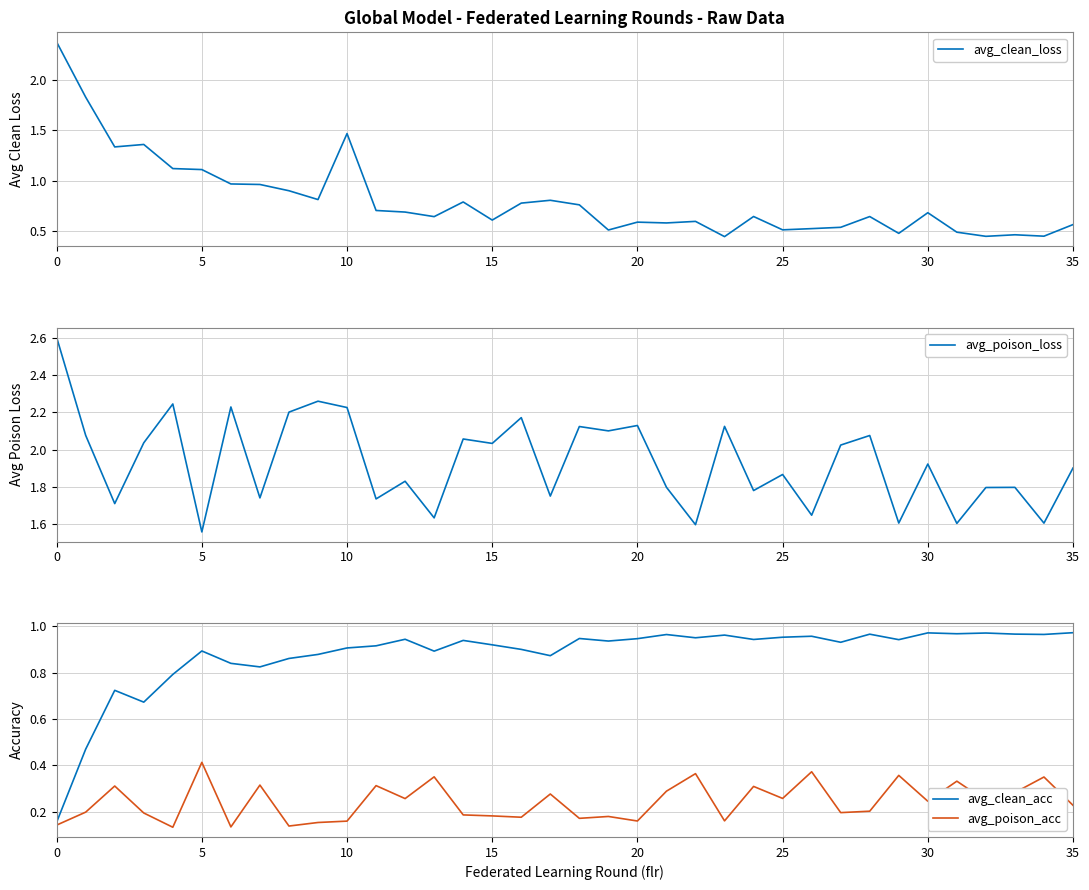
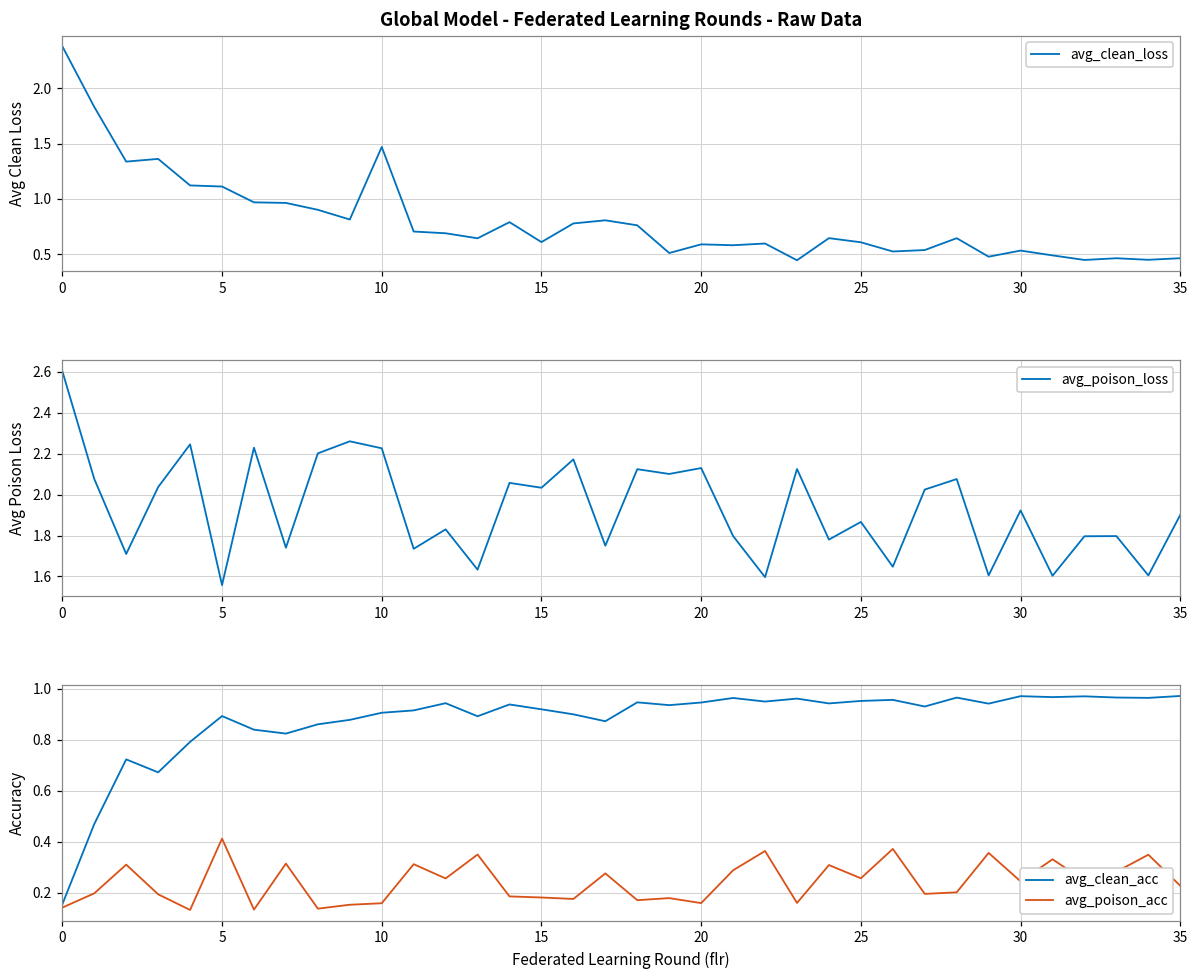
  {
    "Global Model - Federated Learning Rounds - Raw Data": {
      "0": 2.38,
      "5": 1.11,
      "10": 1.47,
      "15": 0.61,
      "20": 0.59,
-     "25": 0.51,
-     "30": 0.68,
-     "35": 0.57
+     "25": 0.61,
+     "30": 0.53,
+     "35": 0.46
    }
  }
